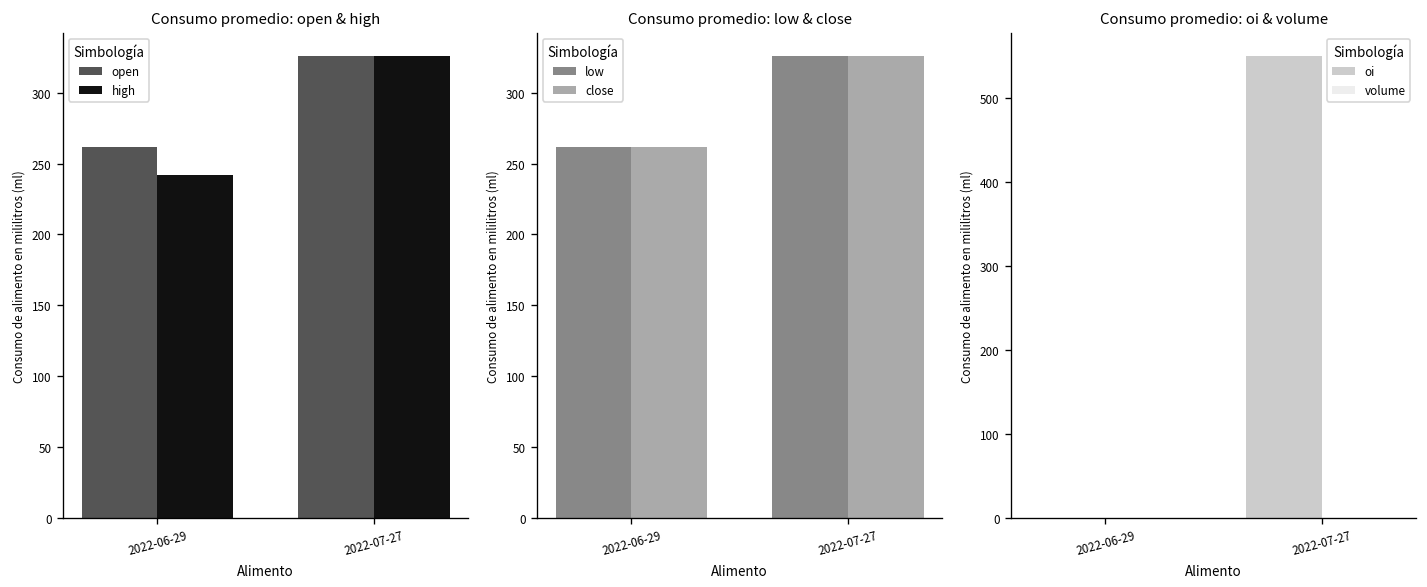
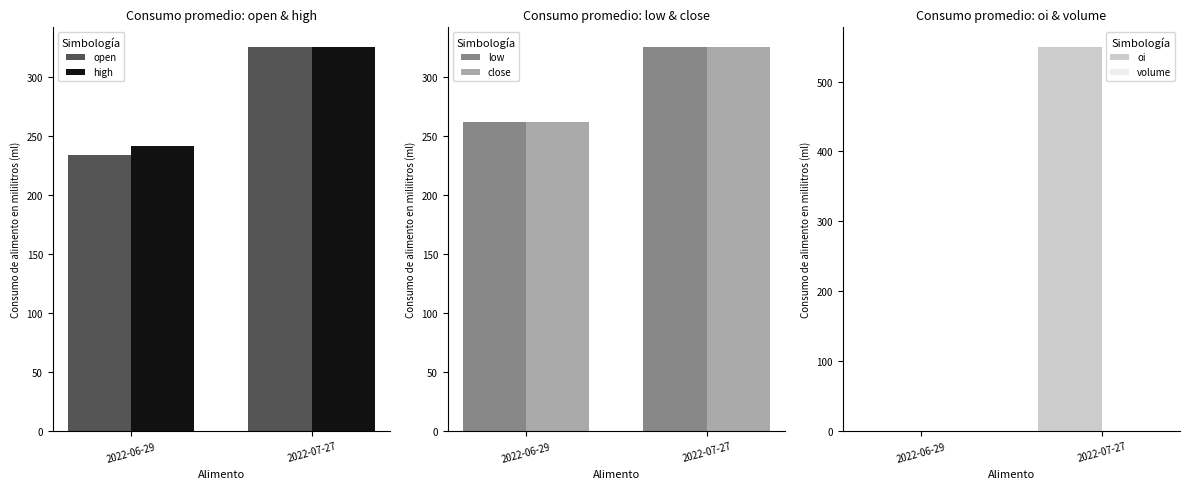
  {
    "Consumo promedio: open & high": {
      "open": {
-       "2022-06-29": 262,
+       "2022-06-29": 234,
        "2022-07-27": 326
      },
      "high": {
        "2022-06-29": 242,
        "2022-07-27": 326
      }
    }
  }
